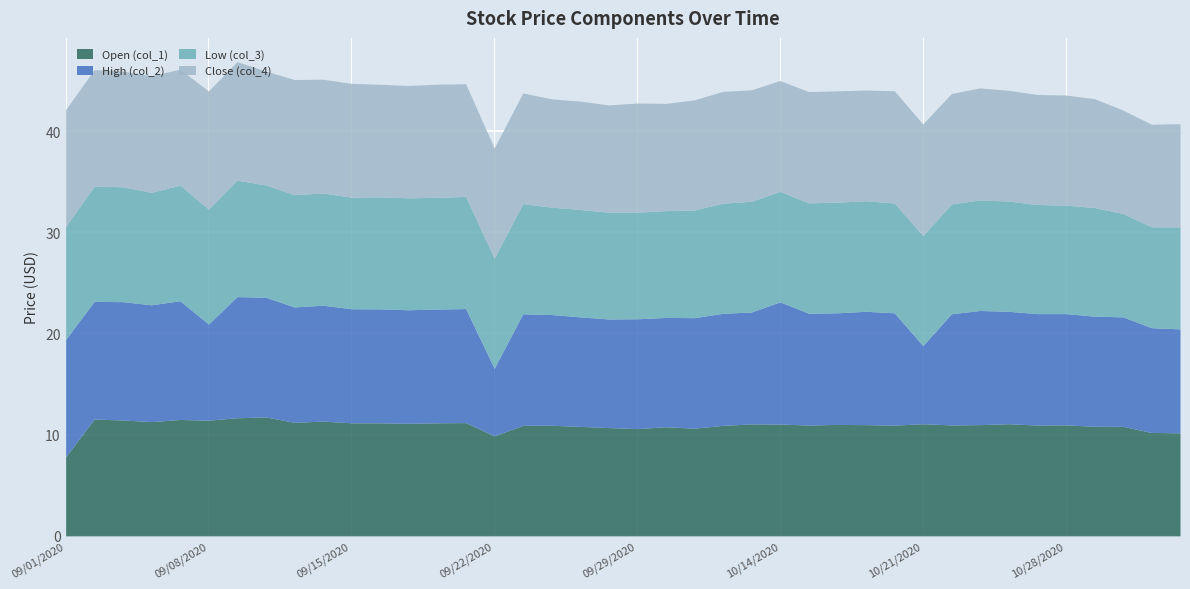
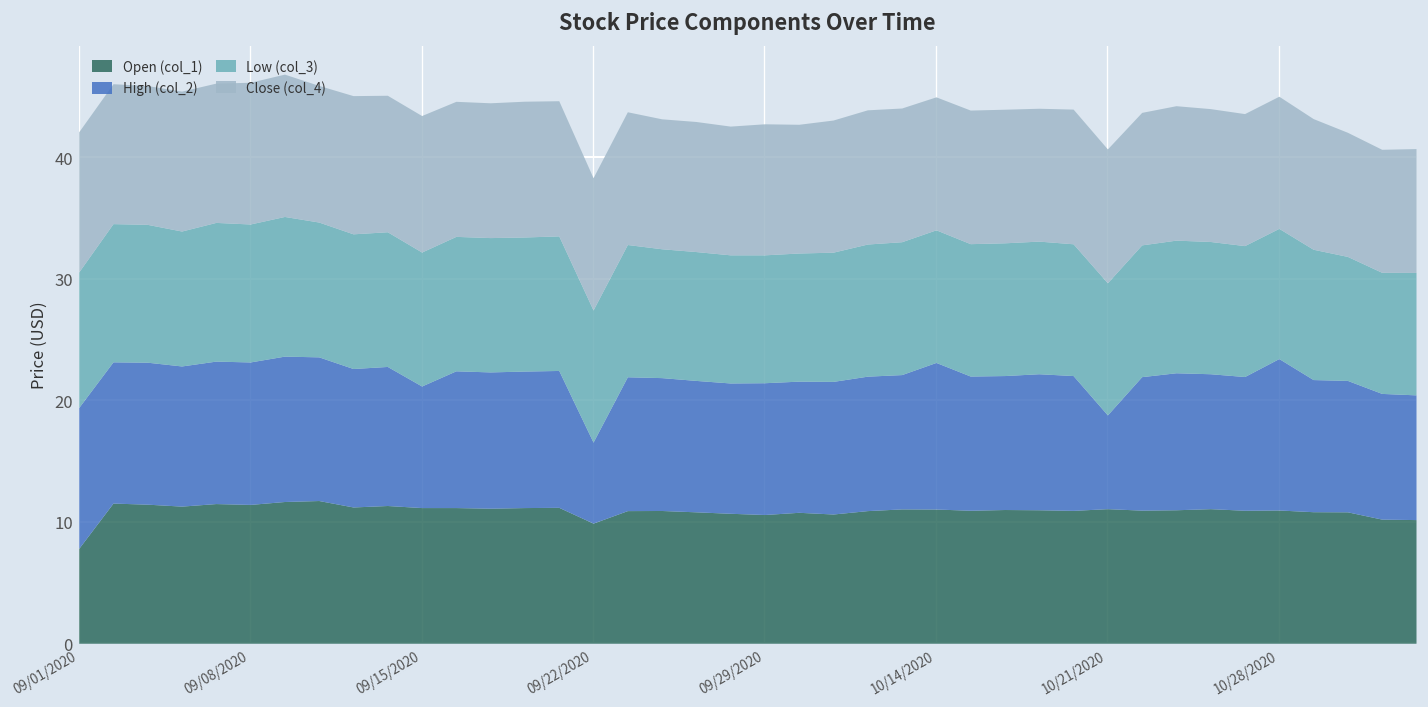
  {
    "Open (col_1)": {
      "09/01/2020": 7.8,
      "09/08/2020": 11.4,
      "09/15/2020": 11.2,
      "09/22/2020": 9.9,
      "09/29/2020": 10.6,
      "10/14/2020": 11.1,
      "10/21/2020": 11.1,
      "10/28/2020": 11.0
    },
    "High (col_2)": {
      "09/01/2020": 11.6,
-     "09/08/2020": 9.5,
-     "09/15/2020": 11.3,
+     "09/08/2020": 11.7,
+     "09/15/2020": 10.0,
      "09/22/2020": 6.7,
      "09/29/2020": 10.9,
      "10/14/2020": 12.1,
      "10/21/2020": 7.7,
-     "10/28/2020": 11.0
+     "10/28/2020": 12.5
    }
  }
